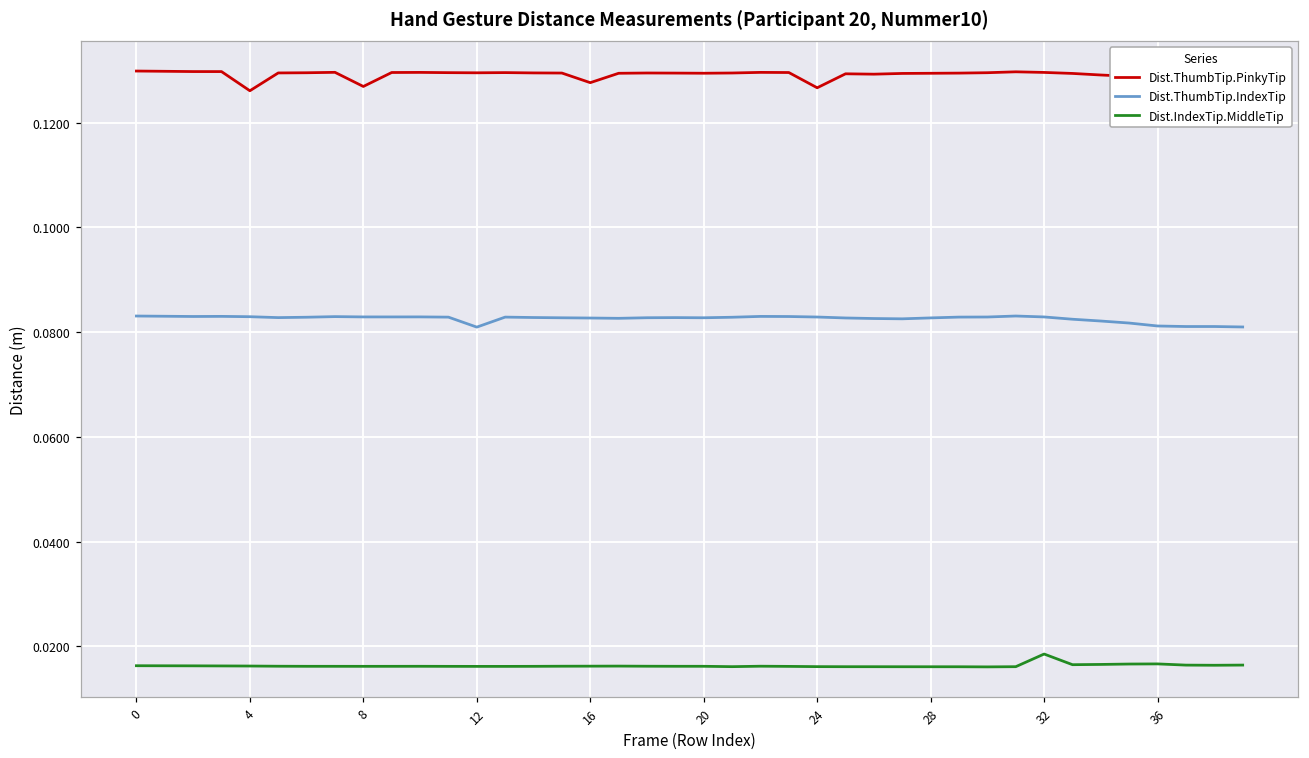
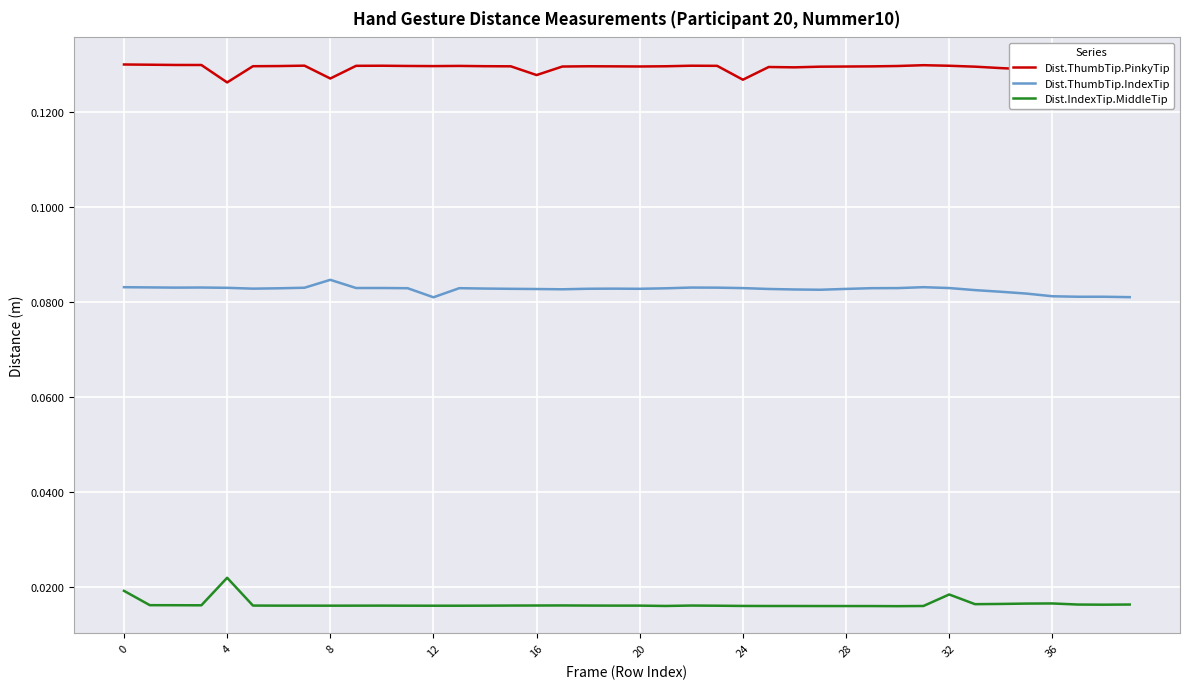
  {
    "Dist.ThumbTip.PinkyTip": {
      "0": 0.130,
      "4": 0.126,
      "8": 0.127,
      "12": 0.130,
      "16": 0.128,
      "20": 0.129,
      "24": 0.127,
      "28": 0.129,
      "32": 0.130
    },
    "Dist.ThumbTip.IndexTip": {
      "0": 0.083,
      "4": 0.083,
-     "8": 0.083,
+     "8": 0.085,
      "12": 0.081,
      "16": 0.083,
      "20": 0.083,
      "24": 0.083,
      "28": 0.083,
      "32": 0.083,
      "36": 0.081
    },
    "Dist.IndexTip.MiddleTip": {
-     "0": 0.016,
-     "4": 0.016,
+     "0": 0.019,
+     "4": 0.022,
      "8": 0.016,
      "12": 0.016,
      "16": 0.016,
      "20": 0.016,
      "24": 0.016,
      "28": 0.016,
      "32": 0.019,
      "36": 0.017
    }
  }
